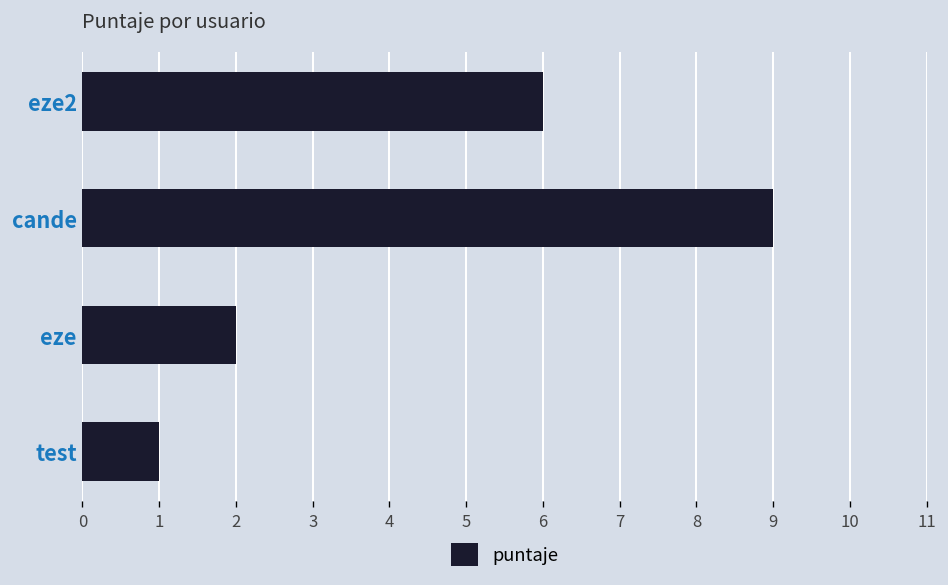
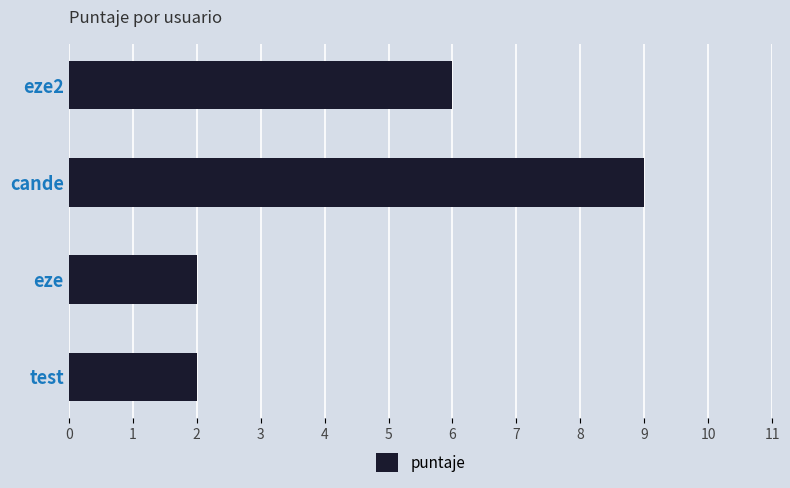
  {
    "eze2": 6,
    "cande": 9,
    "eze": 2,
-   "test": 1
+   "test": 2
  }
